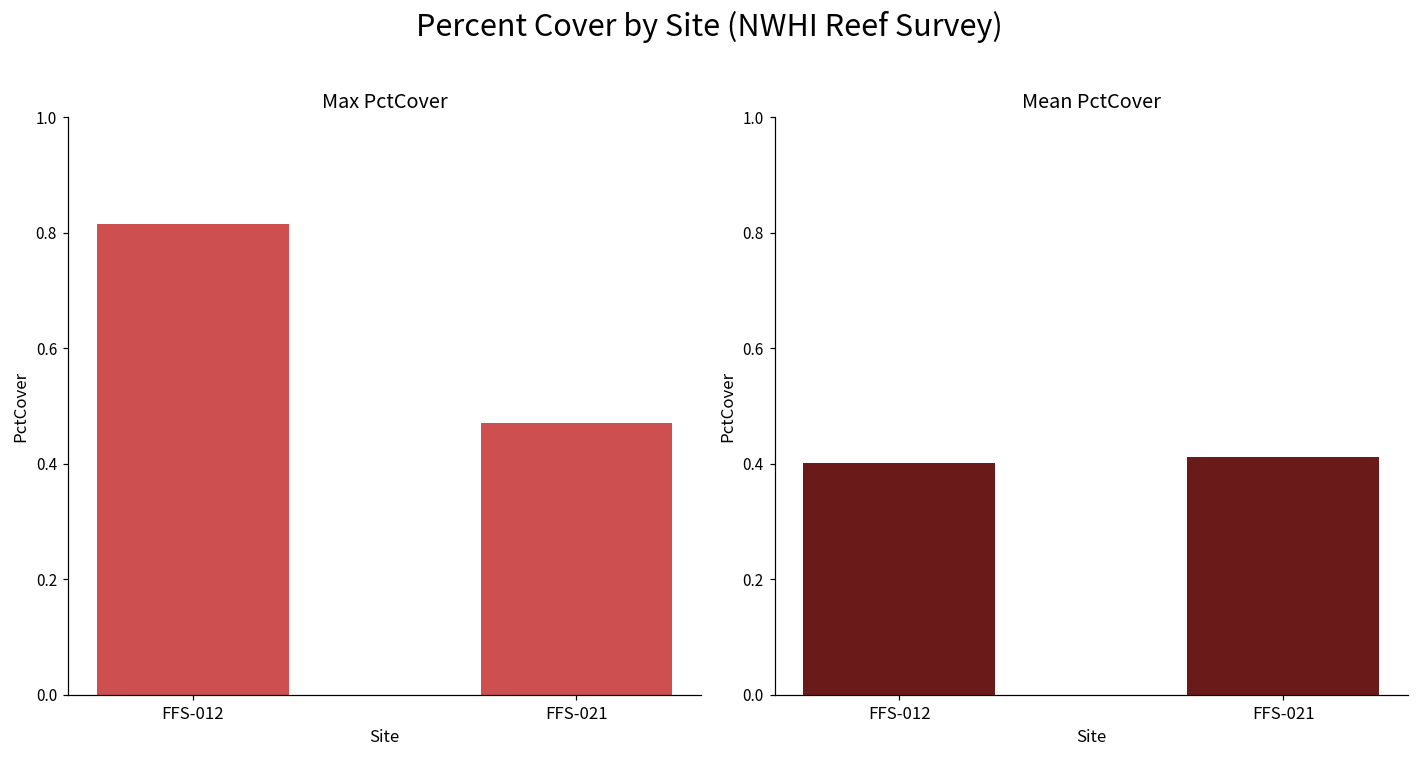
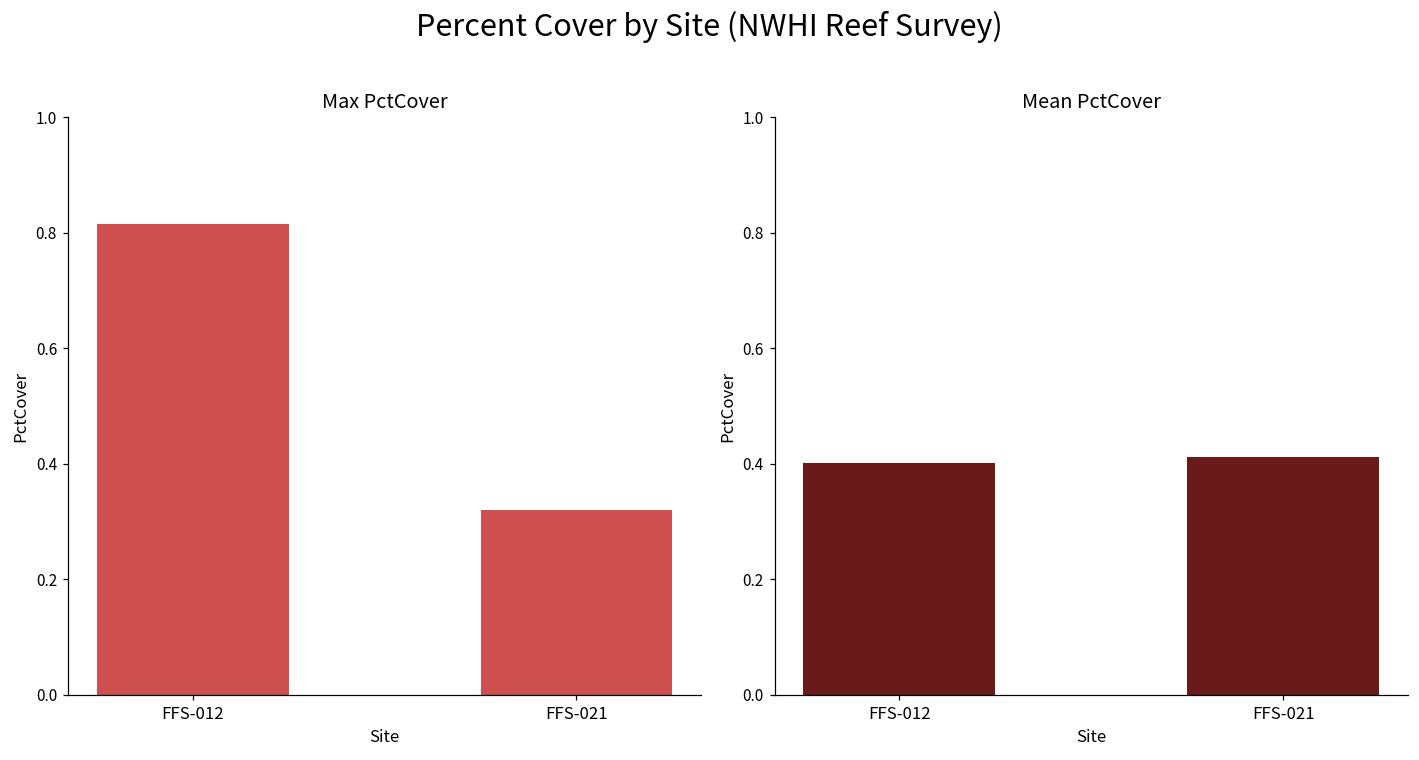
  {
    "Max PctCover": {
      "FFS-012": 0.82,
-     "FFS-021": 0.47
+     "FFS-021": 0.32
    },
    "Mean PctCover": {
      "FFS-012": 0.40,
      "FFS-021": 0.41
    }
  }
